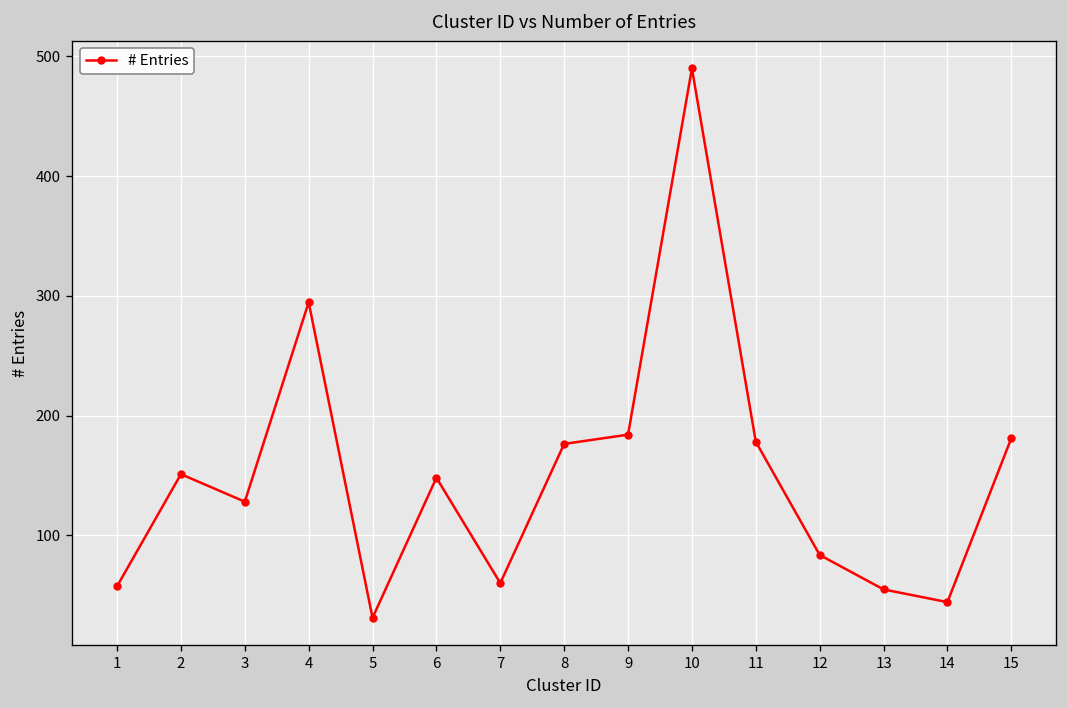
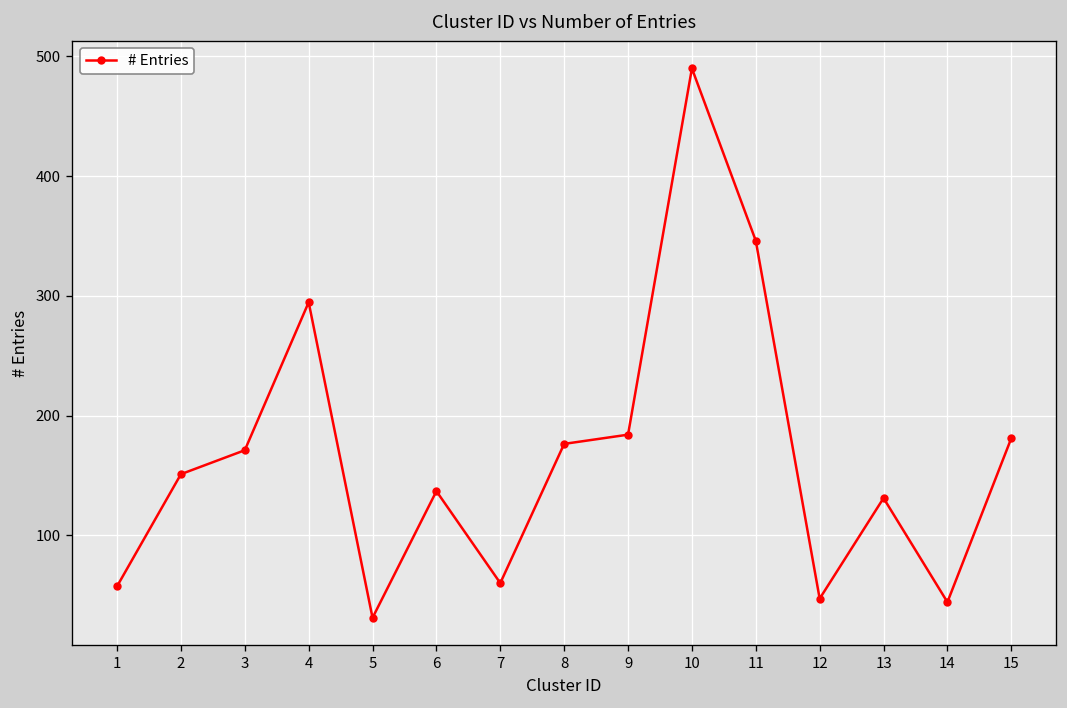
  {
    "1": 60,
    "2": 150,
-   "3": 130,
+   "3": 170,
    "4": 290,
    "5": 30,
-   "6": 150,
+   "6": 140,
    "7": 60,
    "8": 180,
    "9": 180,
    "10": 490,
-   "11": 180,
-   "12": 80,
-   "13": 50,
+   "11": 350,
+   "12": 50,
+   "13": 130,
    "14": 40,
    "15": 180
  }
